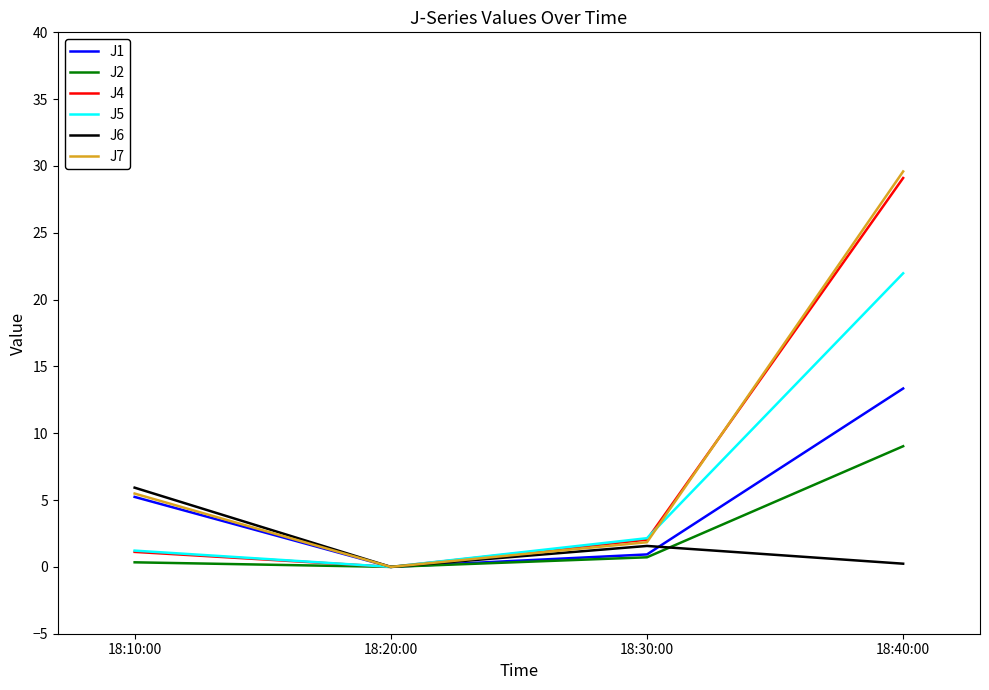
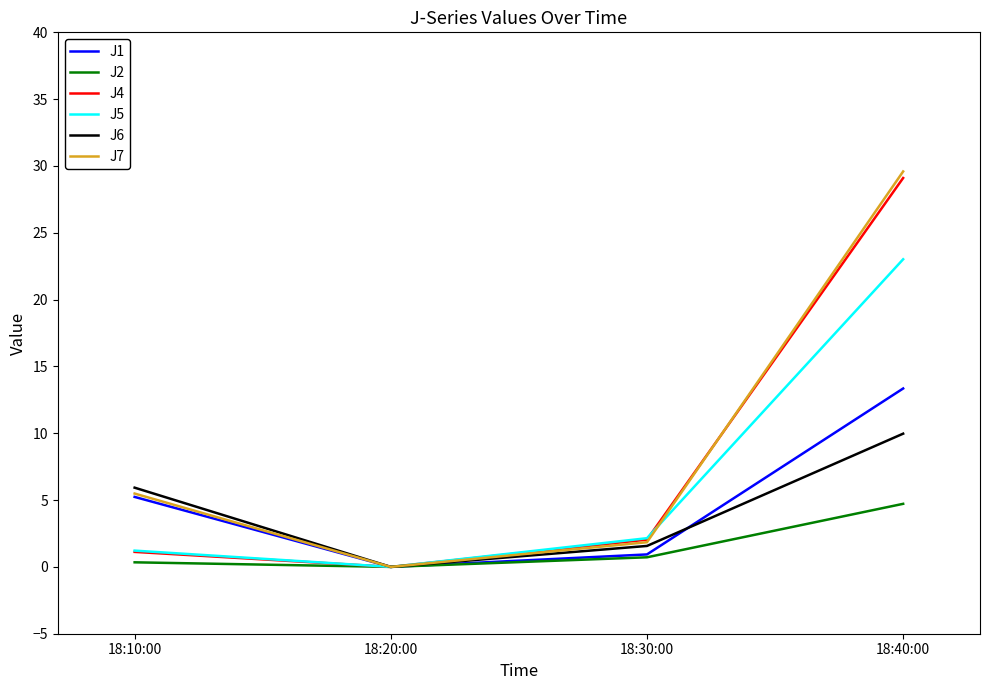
  {
    "J1": {
      "18:10:00": 5.2,
      "18:30:00": 0.9,
      "18:40:00": 13.4
    },
    "J2": {
      "18:10:00": 0.3,
      "18:30:00": 0.7,
-     "18:40:00": 9.0
+     "18:40:00": 4.7
    },
    "J4": {
      "18:40:00": 29.1
    },
    "J5": {
-     "18:40:00": 22.0
+     "18:40:00": 23.0
    },
    "J6": {
      "18:10:00": 5.9,
      "18:30:00": 1.6,
-     "18:40:00": 0.2
+     "18:40:00": 10.0
    },
    "J7": {
      "18:10:00": 5.5,
      "18:40:00": 29.6
    }
  }
